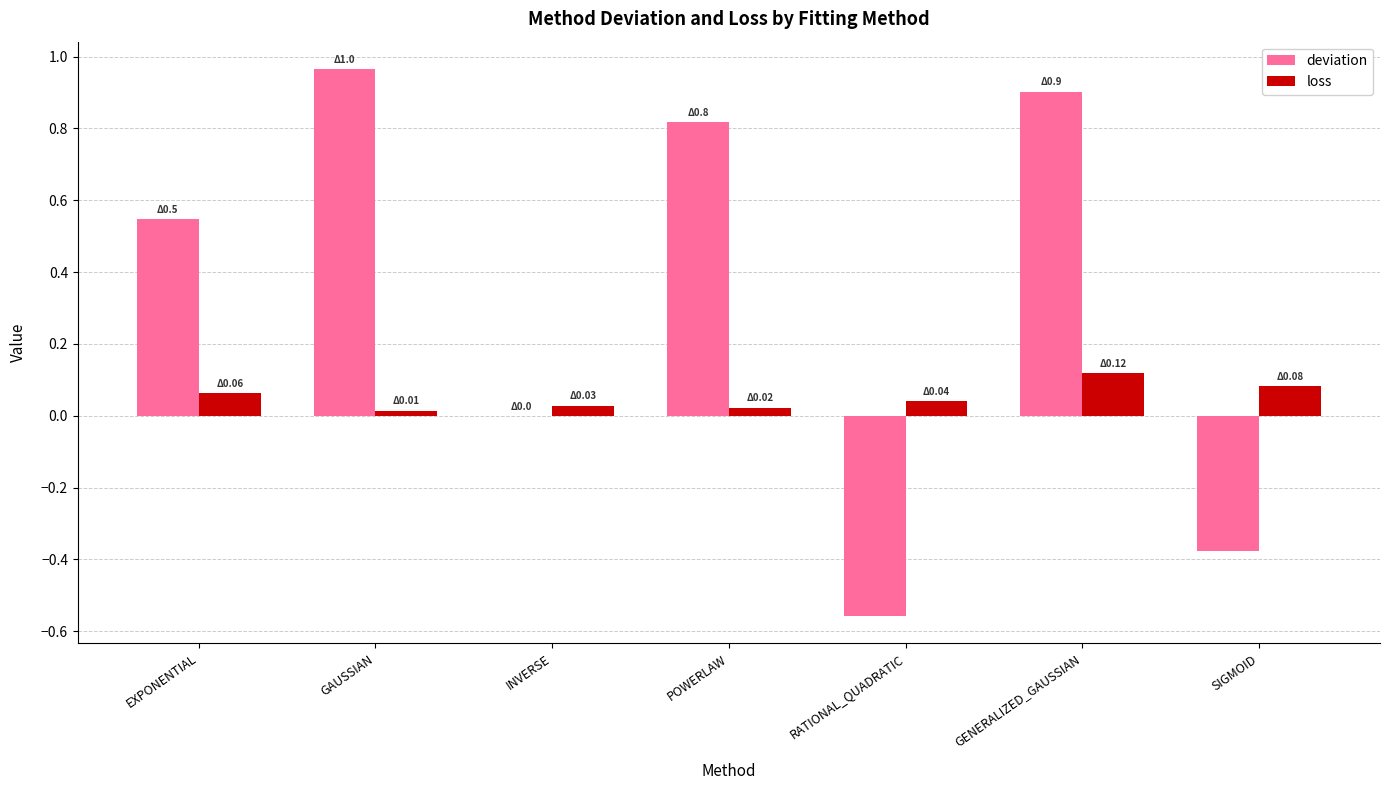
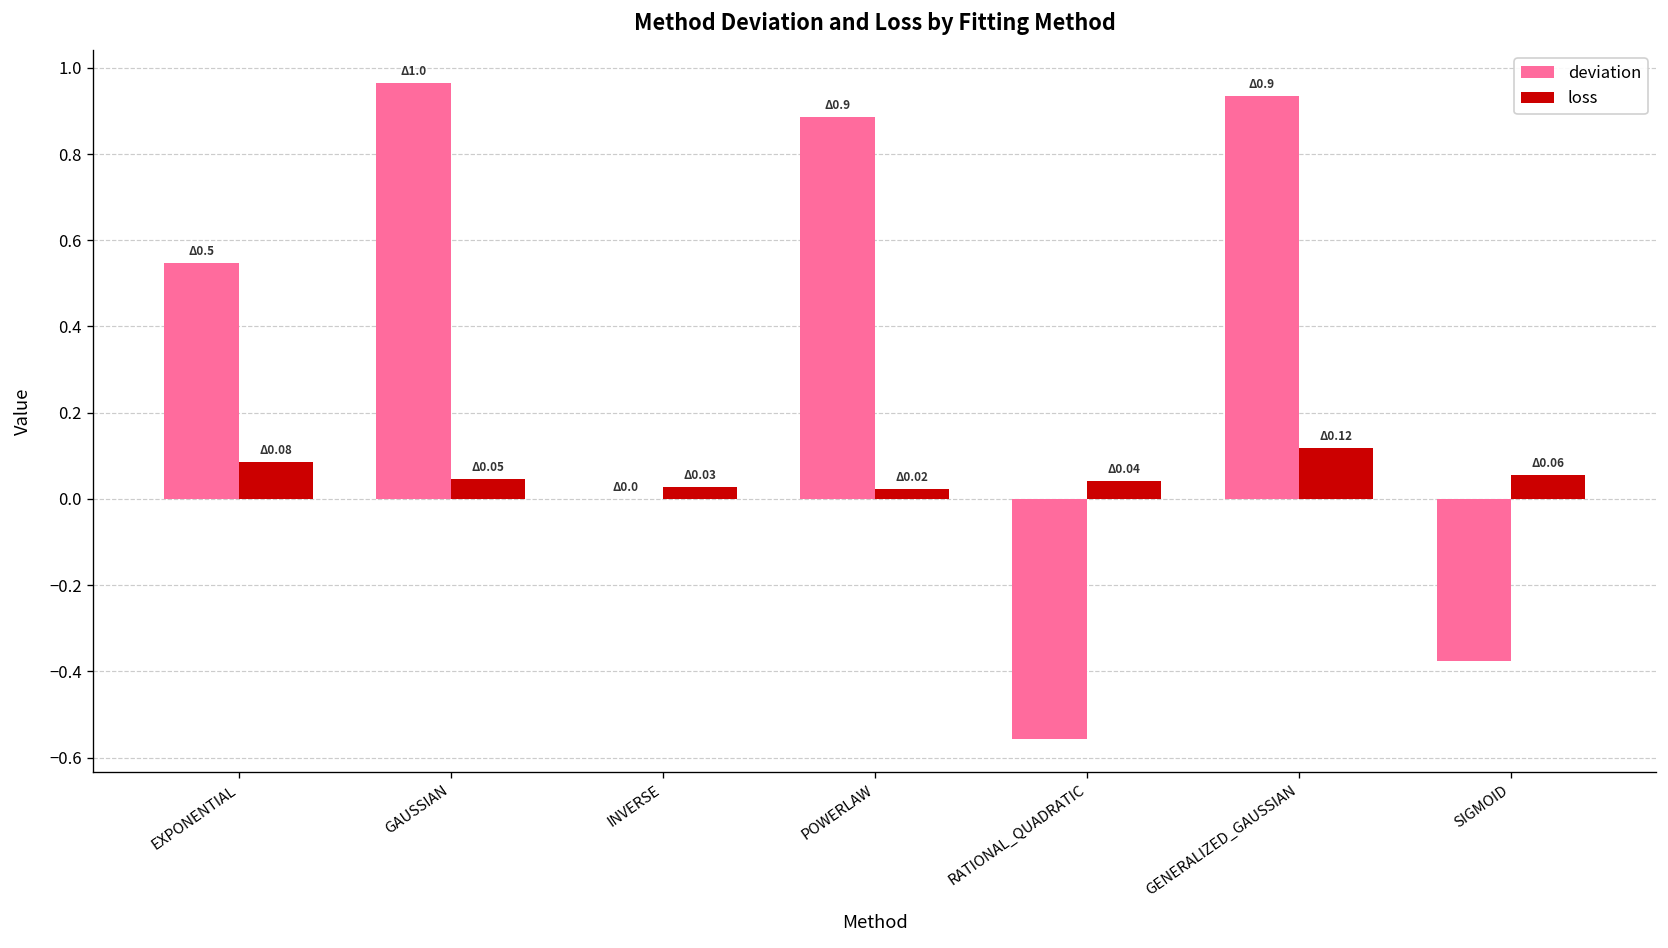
  {
    "deviation": {
-     "POWERLAW": 0.8,
-     "GENERALIZED_GAUSSIAN": 0.90
+     "POWERLAW": 0.9,
+     "GENERALIZED_GAUSSIAN": 0.93
    },
    "loss": {
-     "EXPONENTIAL": 0.06,
-     "GAUSSIAN": 0.01,
-     "SIGMOID": 0.08
+     "EXPONENTIAL": 0.08,
+     "GAUSSIAN": 0.05,
+     "SIGMOID": 0.06
    }
  }
